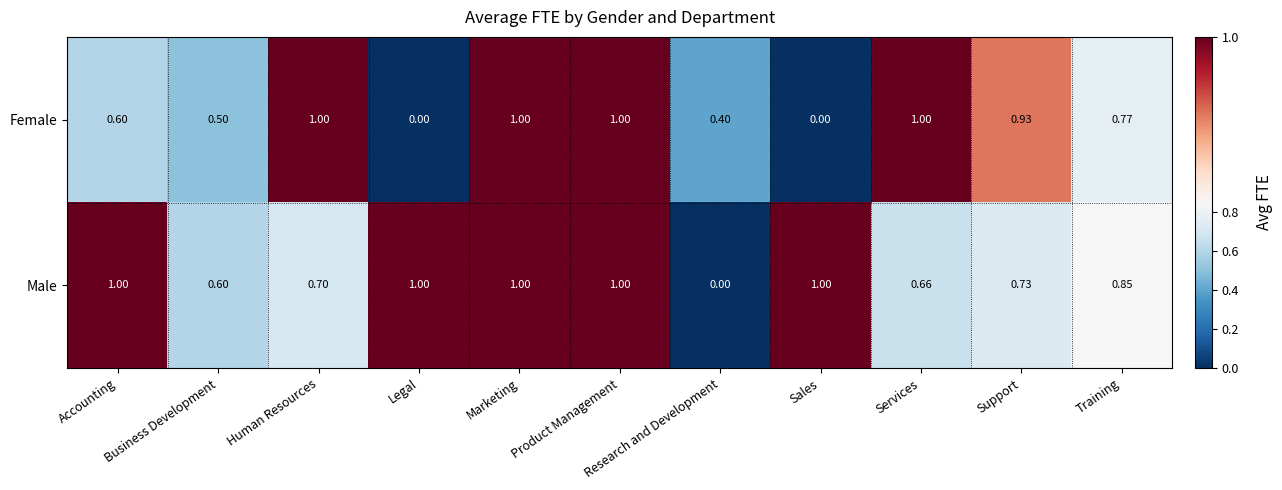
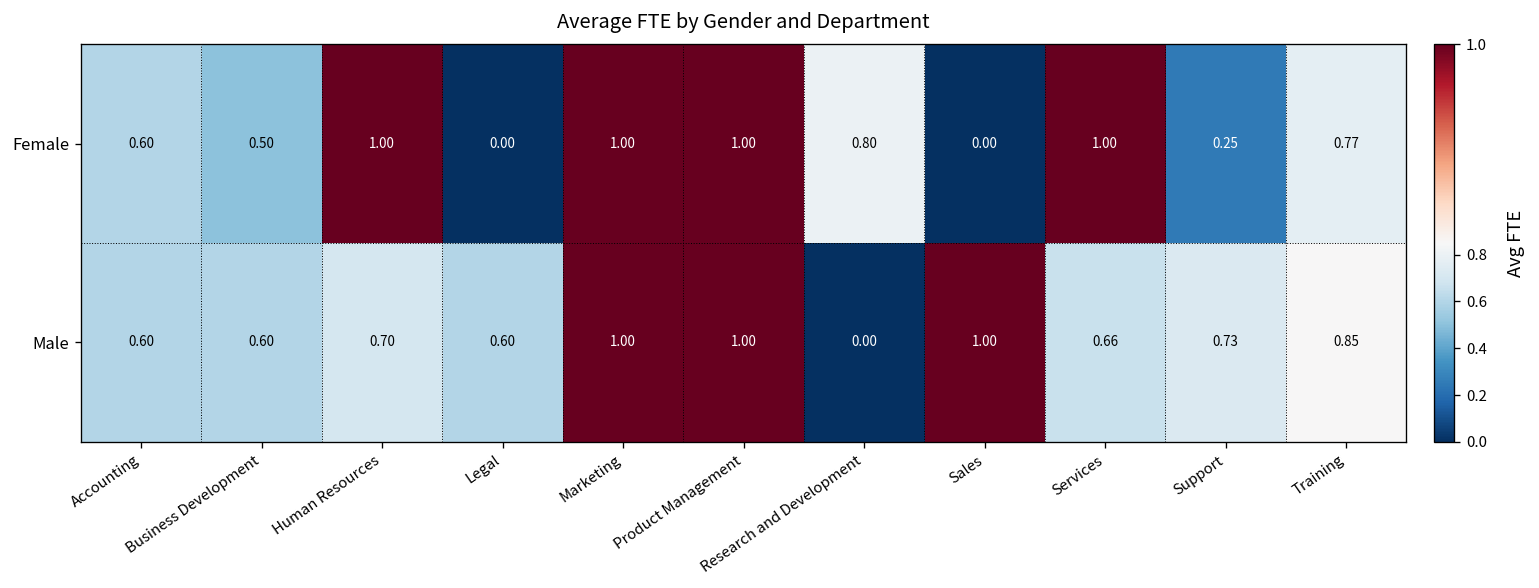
  {
    "Female": {
      "Accounting": 0.60,
      "Business Development": 0.50,
      "Human Resources": 1.00,
      "Legal": 0.00,
      "Marketing": 1.00,
      "Product Management": 1.00,
-     "Research and Development": 0.40,
+     "Research and Development": 0.80,
      "Sales": 0.00,
      "Services": 1.00,
-     "Support": 0.93,
+     "Support": 0.25,
      "Training": 0.77
    },
    "Male": {
-     "Accounting": 1.00,
+     "Accounting": 0.60,
      "Business Development": 0.60,
      "Human Resources": 0.70,
-     "Legal": 1.00,
+     "Legal": 0.60,
      "Marketing": 1.00,
      "Product Management": 1.00,
      "Research and Development": 0.00,
      "Sales": 1.00,
      "Services": 0.66,
      "Support": 0.73,
      "Training": 0.85
    }
  }
